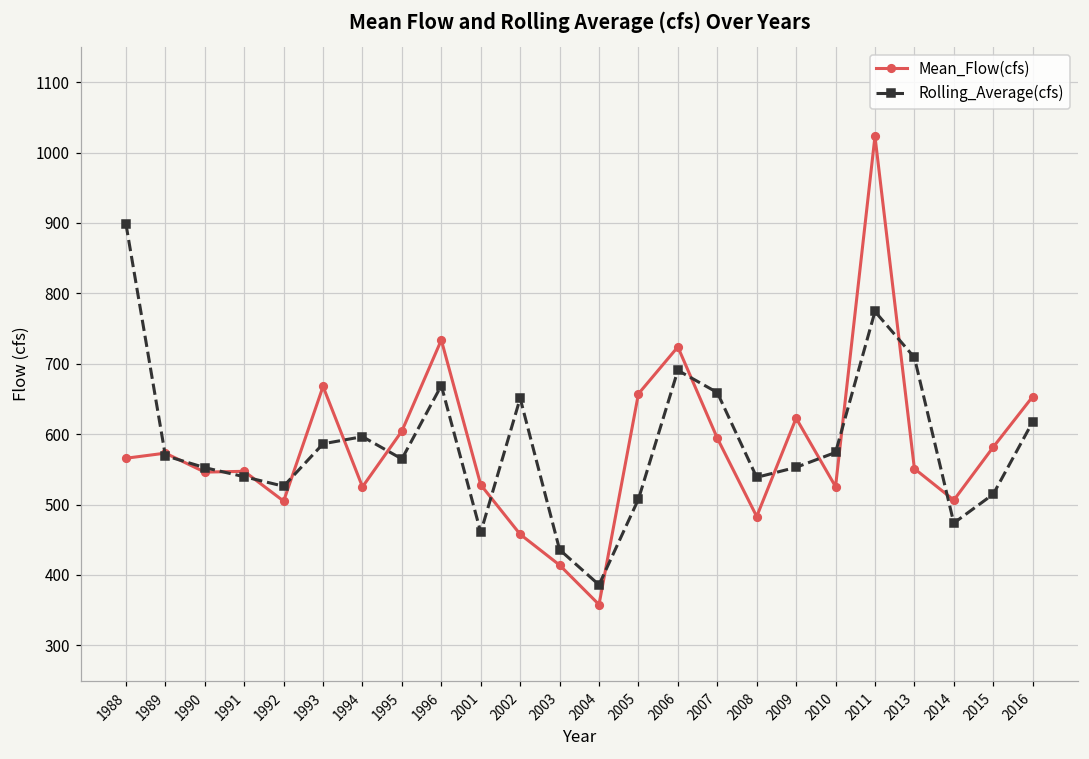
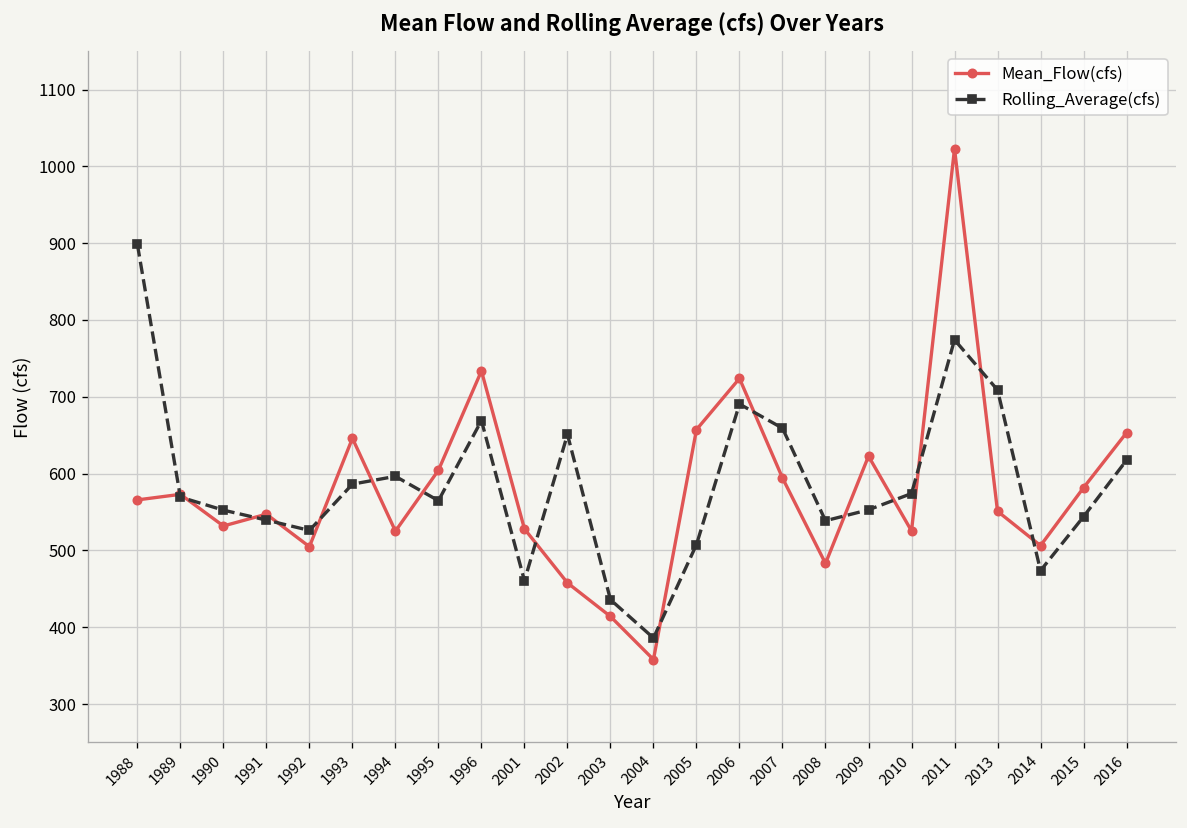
  {
    "Mean_Flow(cfs)": {
      "1988": 570,
-     "1990": 550,
+     "1990": 530,
      "1991": 550,
      "1992": 500,
-     "1993": 670,
+     "1993": 650,
      "1994": 530,
      "1995": 600,
      "1996": 730,
      "2001": 530,
      "2002": 460,
      "2003": 410,
      "2004": 360,
      "2005": 660,
      "2006": 720,
      "2007": 590,
      "2008": 480,
      "2009": 620,
      "2010": 530,
      "2011": 1020,
      "2013": 550,
      "2014": 510,
      "2015": 580,
      "2016": 650
    },
    "Rolling_Average(cfs)": {
      "1988": 900,
      "1990": 550,
      "1991": 540,
      "1992": 530,
      "1993": 590,
      "1994": 600,
      "1995": 560,
      "1996": 670,
      "2001": 460,
      "2002": 650,
      "2003": 440,
      "2004": 390,
      "2005": 510,
      "2006": 690,
      "2007": 660,
      "2008": 540,
      "2009": 550,
      "2010": 570,
      "2011": 770,
      "2013": 710,
      "2014": 470,
-     "2015": 510,
+     "2015": 540,
      "2016": 620
    }
  }
